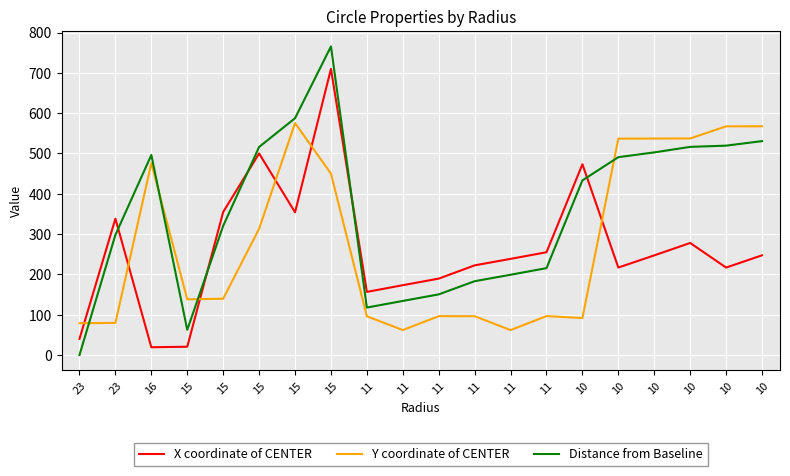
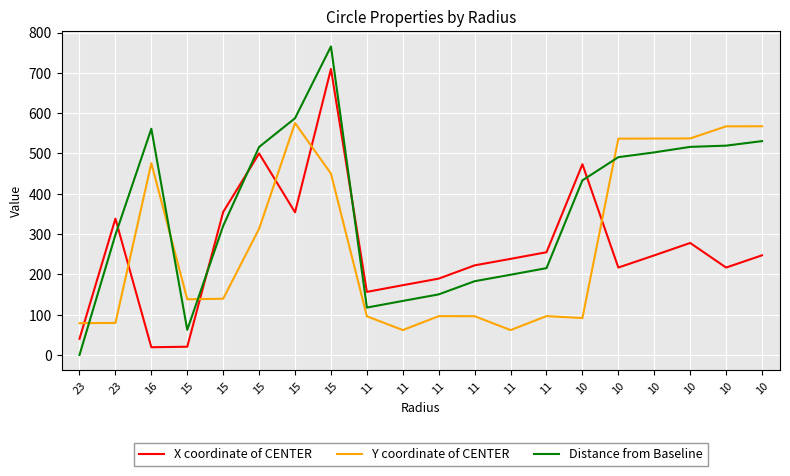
  {
    "X coordinate of CENTER": {
      "16": 20
    },
    "Y coordinate of CENTER": {
      "16": 480
    },
    "Distance from Baseline": {
-     "16": 500
+     "16": 560
    }
  }
